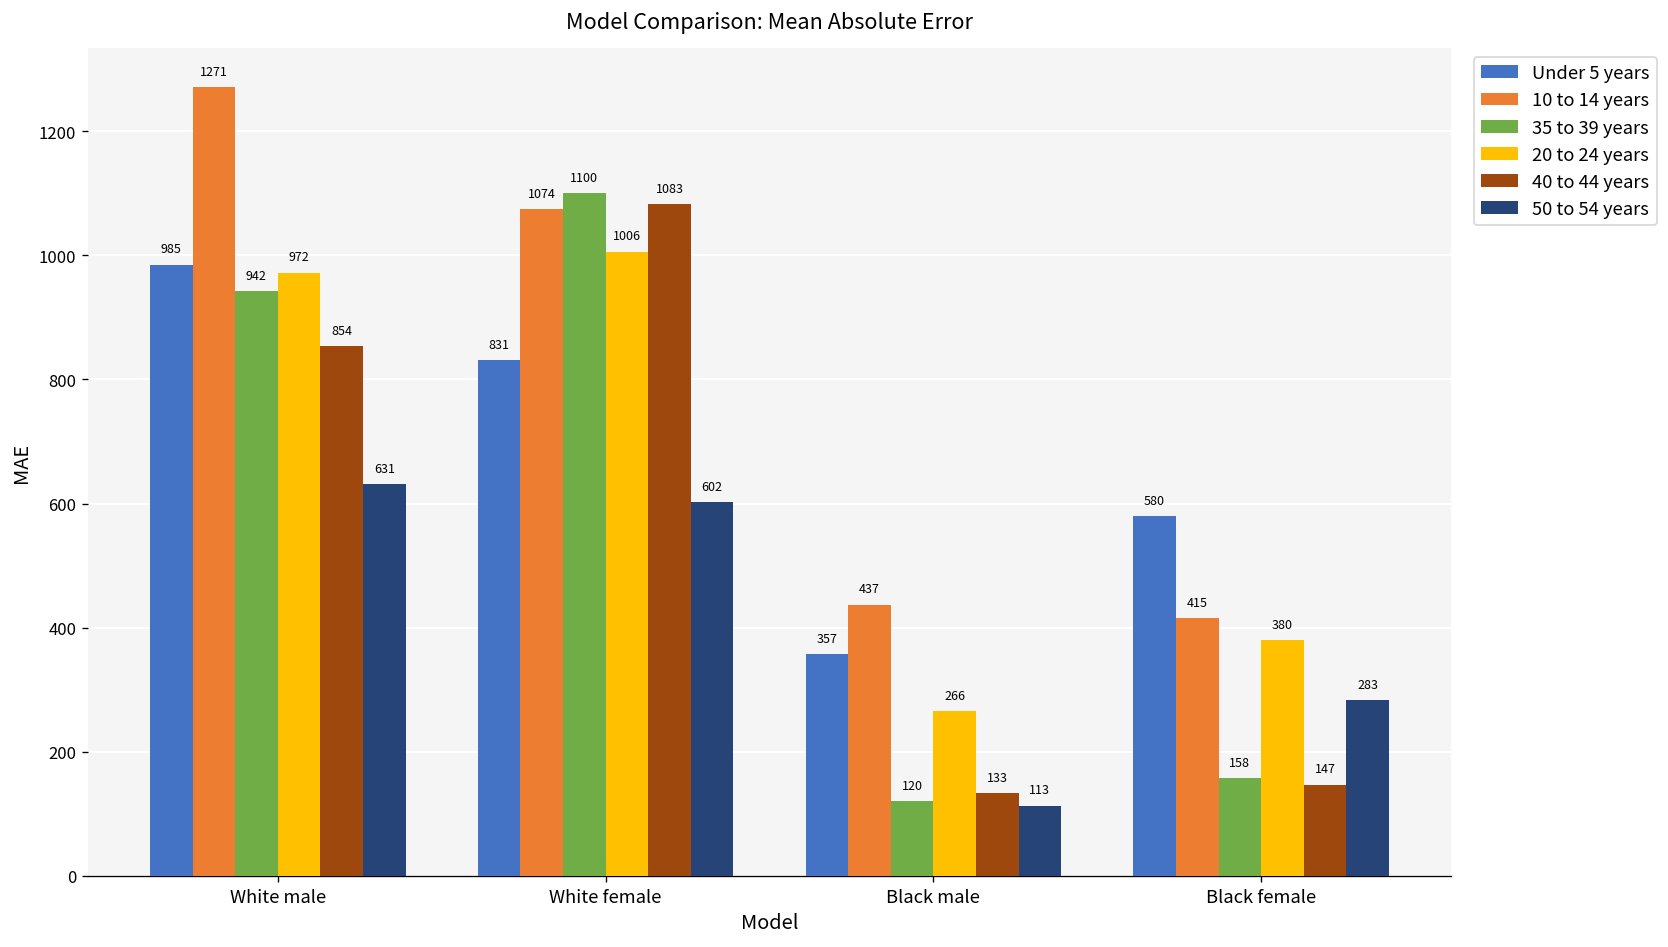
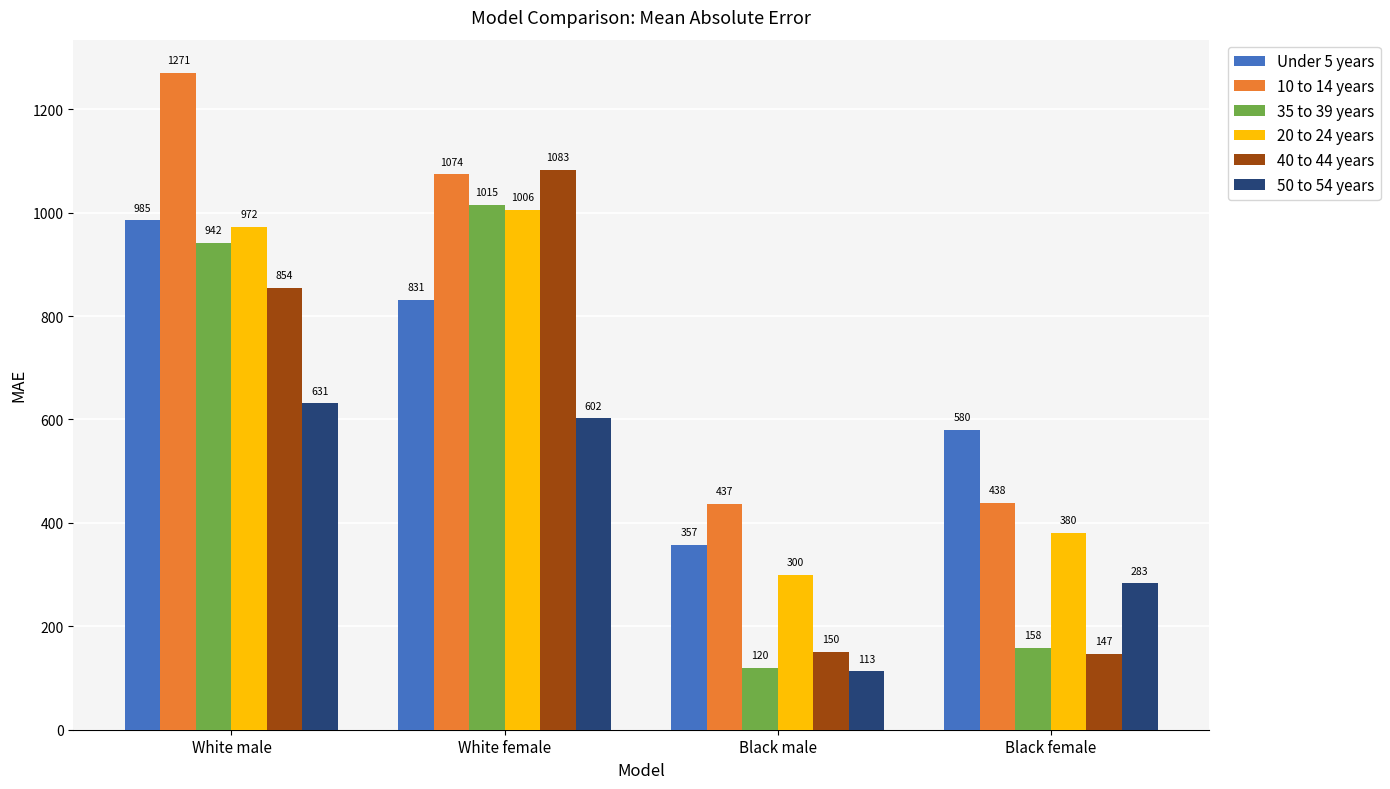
  {
    "Under 5 years": {
      "White male": 985,
      "White female": 831,
      "Black male": 357,
      "Black female": 580
    },
    "10 to 14 years": {
      "White male": 1271,
      "White female": 1074,
      "Black male": 437,
-     "Black female": 415
+     "Black female": 438
    },
    "35 to 39 years": {
      "White male": 942,
-     "White female": 1100,
+     "White female": 1015,
      "Black male": 120,
      "Black female": 158
    },
    "20 to 24 years": {
      "White male": 972,
      "White female": 1006,
-     "Black male": 266,
+     "Black male": 300,
      "Black female": 380
    },
    "40 to 44 years": {
      "White male": 854,
      "White female": 1083,
-     "Black male": 133,
+     "Black male": 150,
      "Black female": 147
    },
    "50 to 54 years": {
      "White male": 631,
      "White female": 602,
      "Black male": 113,
      "Black female": 283
    }
  }
